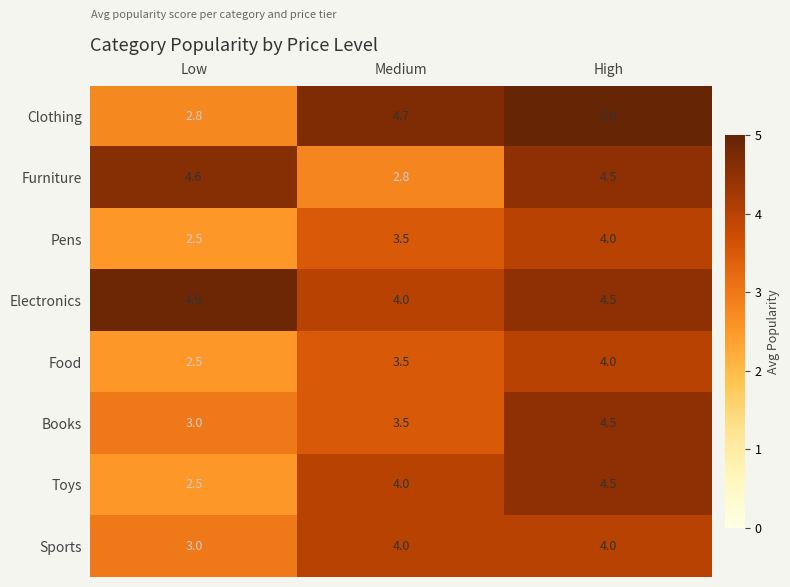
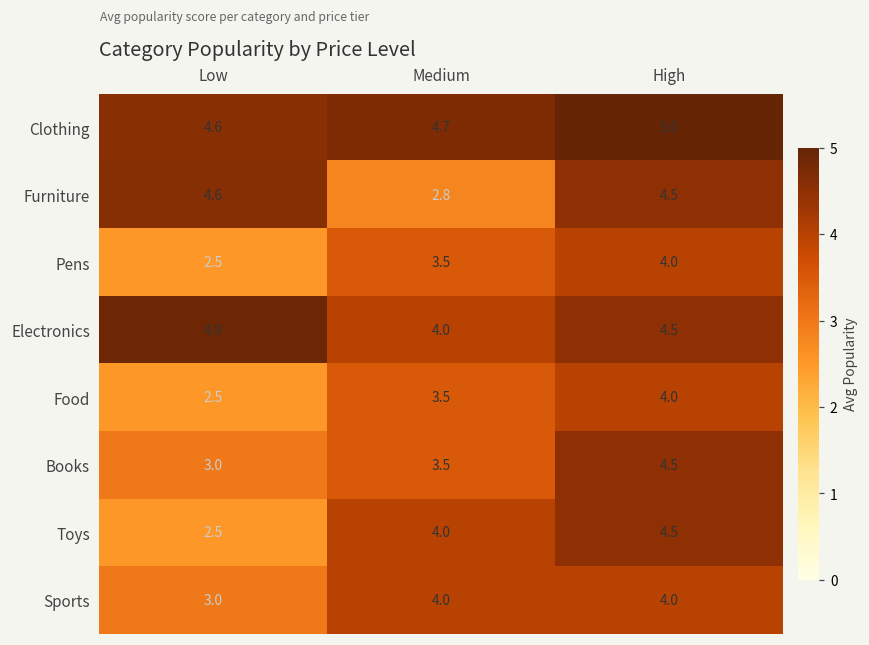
  {
    "Clothing": {
-     "Low": 2.8,
+     "Low": 4.6,
      "Medium": 4.7,
      "High": 5.0
    },
    "Furniture": {
      "Low": 4.6,
      "Medium": 2.8,
      "High": 4.5
    },
    "Pens": {
      "Low": 2.5,
      "Medium": 3.5,
      "High": 4.0
    },
    "Electronics": {
      "Low": 4.9,
      "Medium": 4.0,
      "High": 4.5
    },
    "Food": {
      "Low": 2.5,
      "Medium": 3.5,
      "High": 4.0
    },
    "Books": {
      "Low": 3.0,
      "Medium": 3.5,
      "High": 4.5
    },
    "Toys": {
      "Low": 2.5,
      "Medium": 4.0,
      "High": 4.5
    },
    "Sports": {
      "Low": 3.0,
      "Medium": 4.0,
      "High": 4.0
    }
  }
